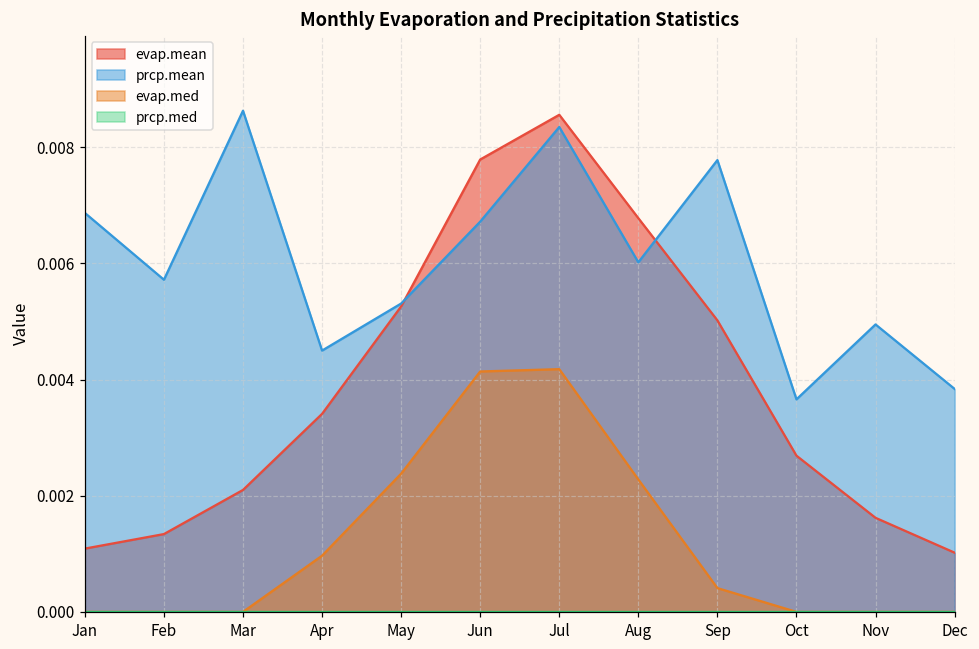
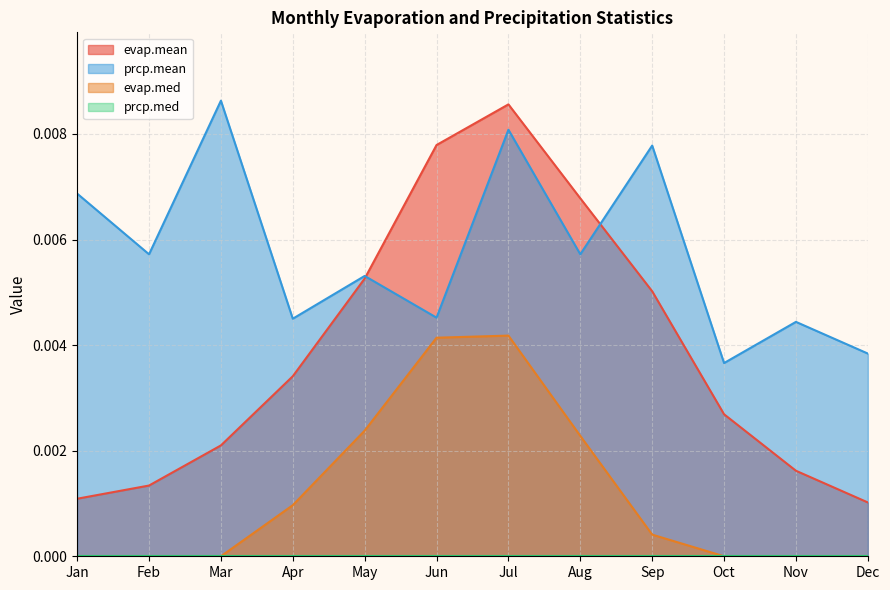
  {
    "prcp.mean": {
      "Jan": 0.0069,
      "Feb": 0.0057,
      "Mar": 0.0086,
      "Apr": 0.0045,
      "May": 0.0053,
-     "Jun": 0.0067,
-     "Jul": 0.0084,
-     "Aug": 0.0060,
+     "Jun": 0.0045,
+     "Jul": 0.0081,
+     "Aug": 0.0057,
      "Sep": 0.0078,
      "Oct": 0.0037,
-     "Nov": 0.0050,
+     "Nov": 0.0044,
      "Dec": 0.0038
    },
    "prcp.med": {
      "Apr": 0.0000,
      "May": 0.0000,
      "Jun": 0.0000,
      "Jul": 0.0000,
      "Aug": 0.0000,
      "Sep": 0.0000
    }
  }
